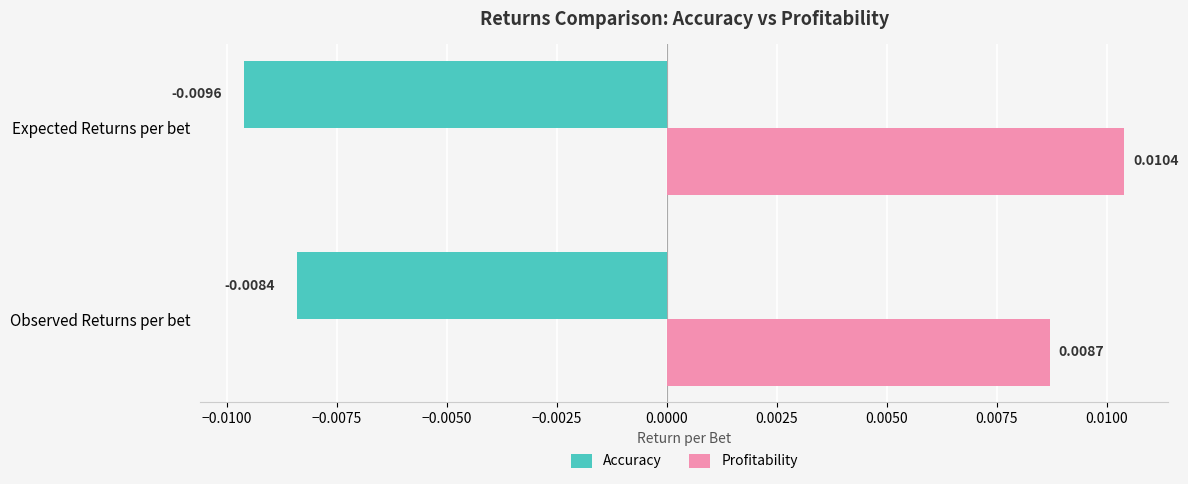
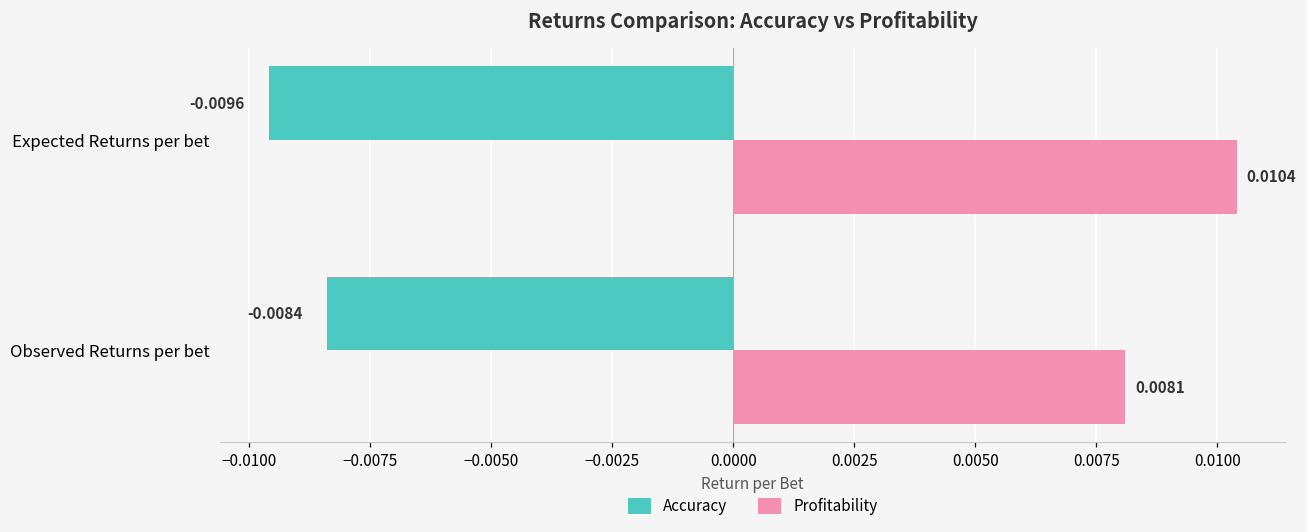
  {
    "Accuracy": {
      "Expected Returns per bet": -0.0096,
      "Observed Returns per bet": -0.0084
    },
    "Profitability": {
      "Expected Returns per bet": 0.0104,
-     "Observed Returns per bet": 0.0087
+     "Observed Returns per bet": 0.0081
    }
  }
